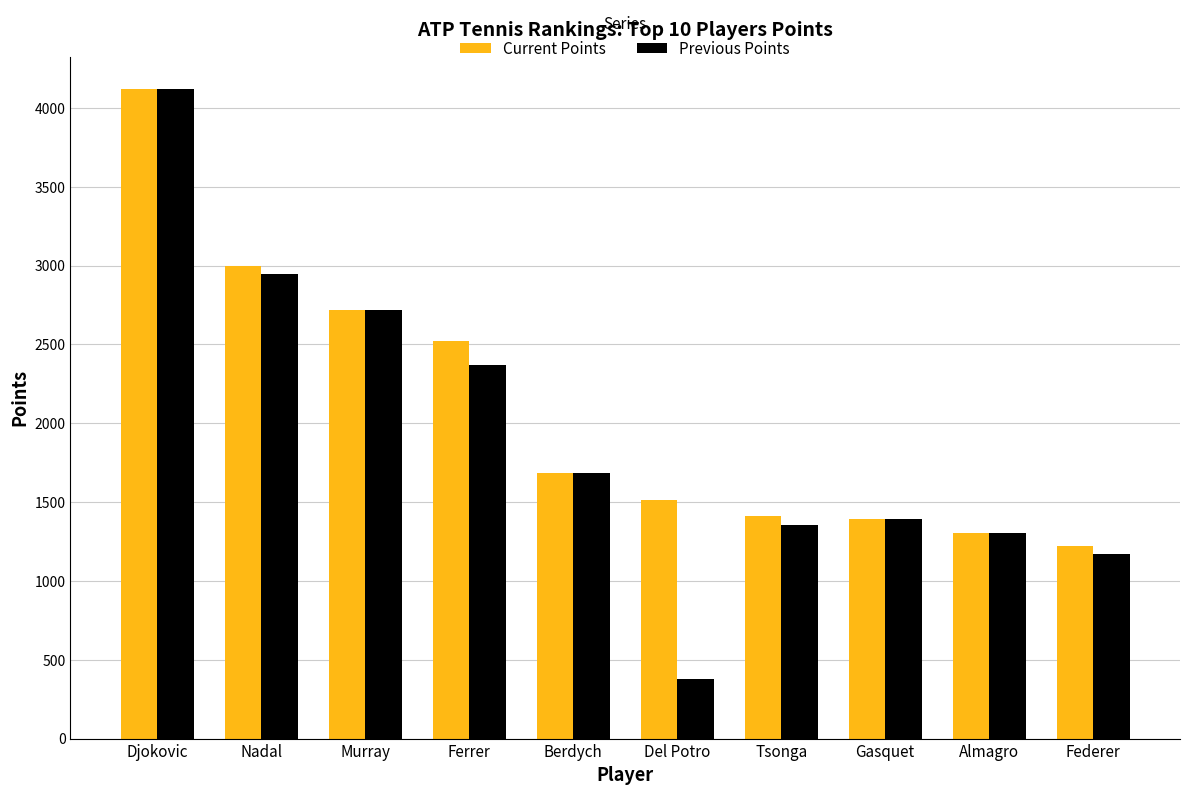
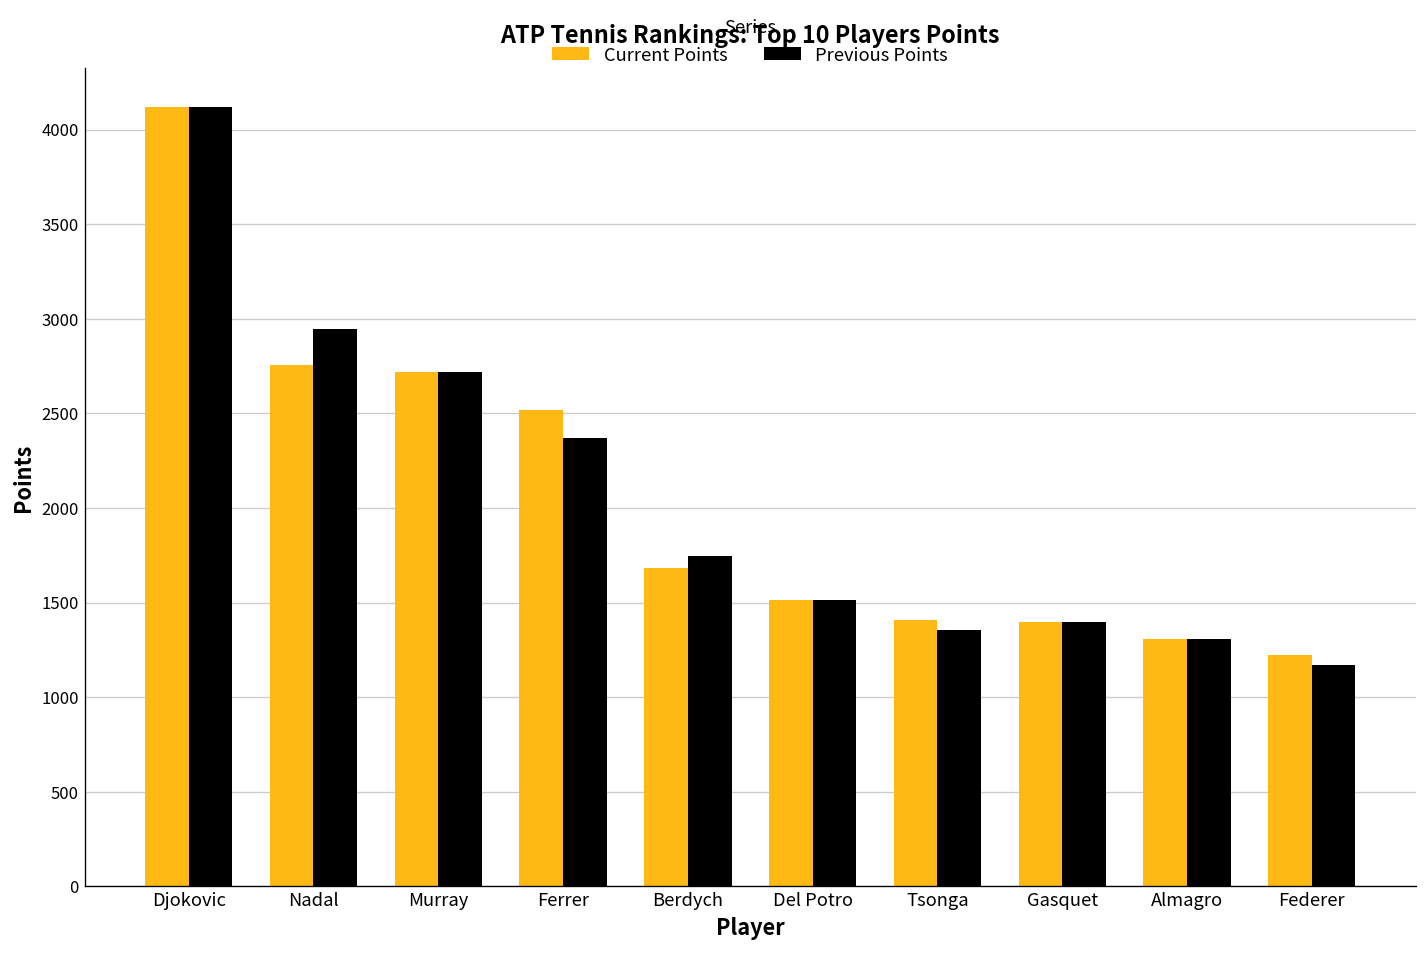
  {
    "Current Points": {
      "Djokovic": 4120,
-     "Nadal": 3000,
+     "Nadal": 2760,
      "Murray": 2720,
      "Ferrer": 2520,
      "Berdych": 1690,
      "Del Potro": 1520,
      "Tsonga": 1410,
      "Gasquet": 1400,
      "Almagro": 1310,
      "Federer": 1220
    },
    "Previous Points": {
      "Djokovic": 4120,
      "Nadal": 2940,
      "Murray": 2720,
      "Ferrer": 2370,
-     "Berdych": 1690,
-     "Del Potro": 380,
+     "Berdych": 1750,
+     "Del Potro": 1520,
      "Tsonga": 1360,
      "Gasquet": 1400,
      "Almagro": 1310,
      "Federer": 1170
    }
  }
